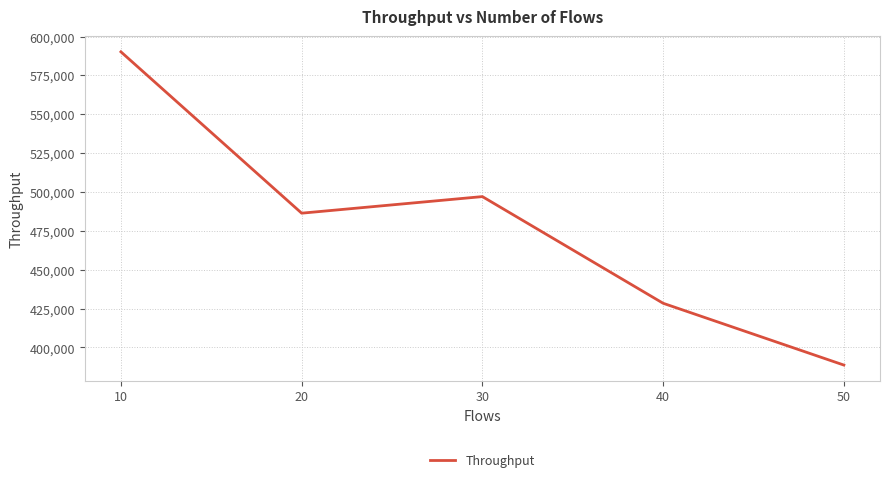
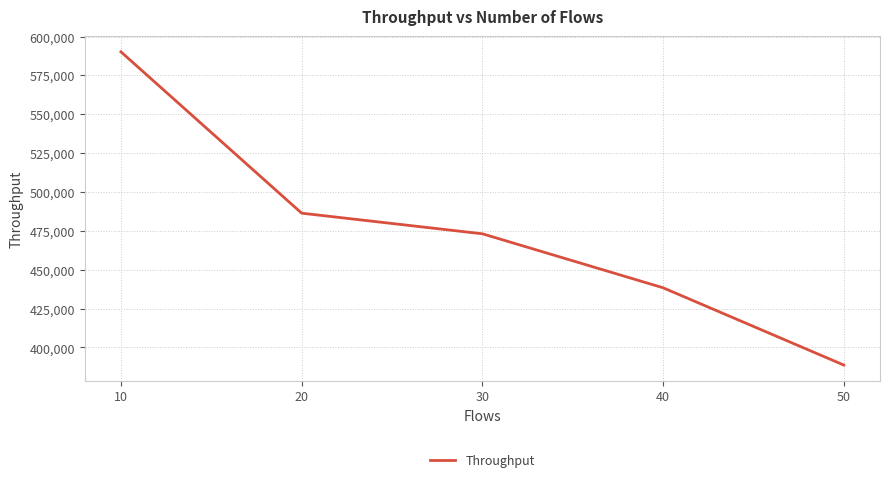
  {
    "10": "590,000",
    "20": "486,000",
-   "30": "497,000",
-   "40": "428,000",
+   "30": "473,000",
+   "40": "438,000",
    "50": "389,000"
  }
